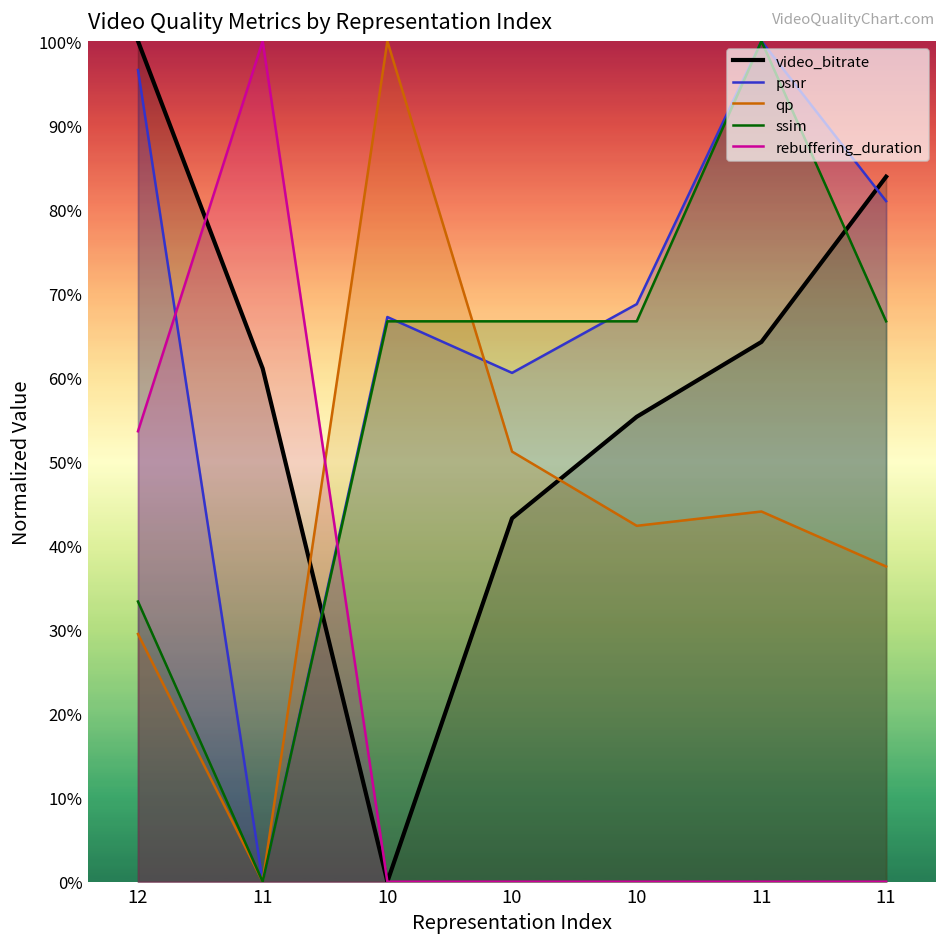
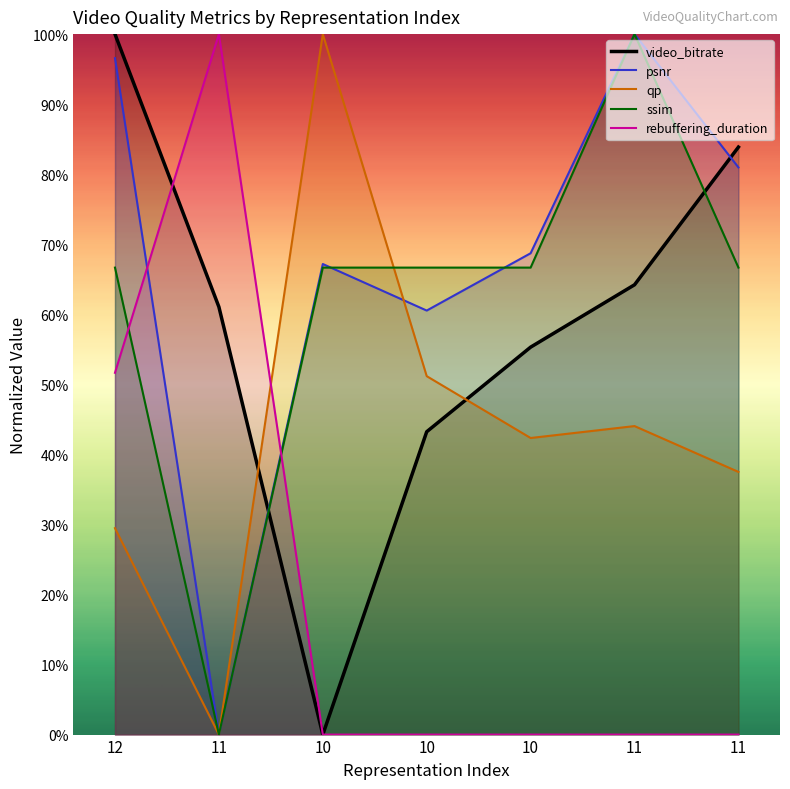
  {
    "video_bitrate": {
      "12": "100%"
    },
    "psnr": {
      "12": "97%"
    },
    "qp": {
      "12": "29%"
    },
    "ssim": {
-     "12": "33%"
+     "12": "67%"
    },
    "rebuffering_duration": {
-     "12": "54%"
+     "12": "52%"
    }
  }
